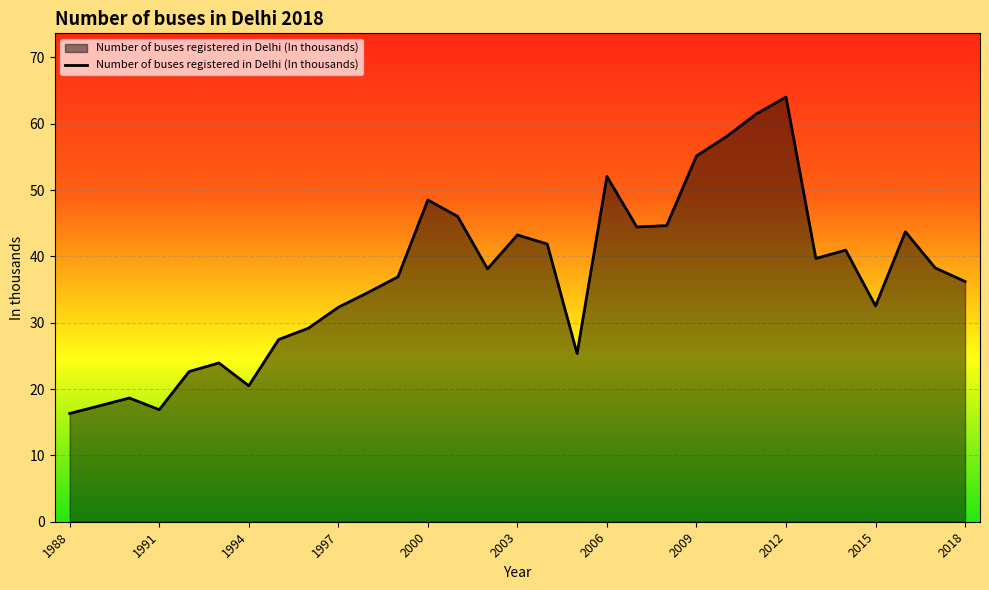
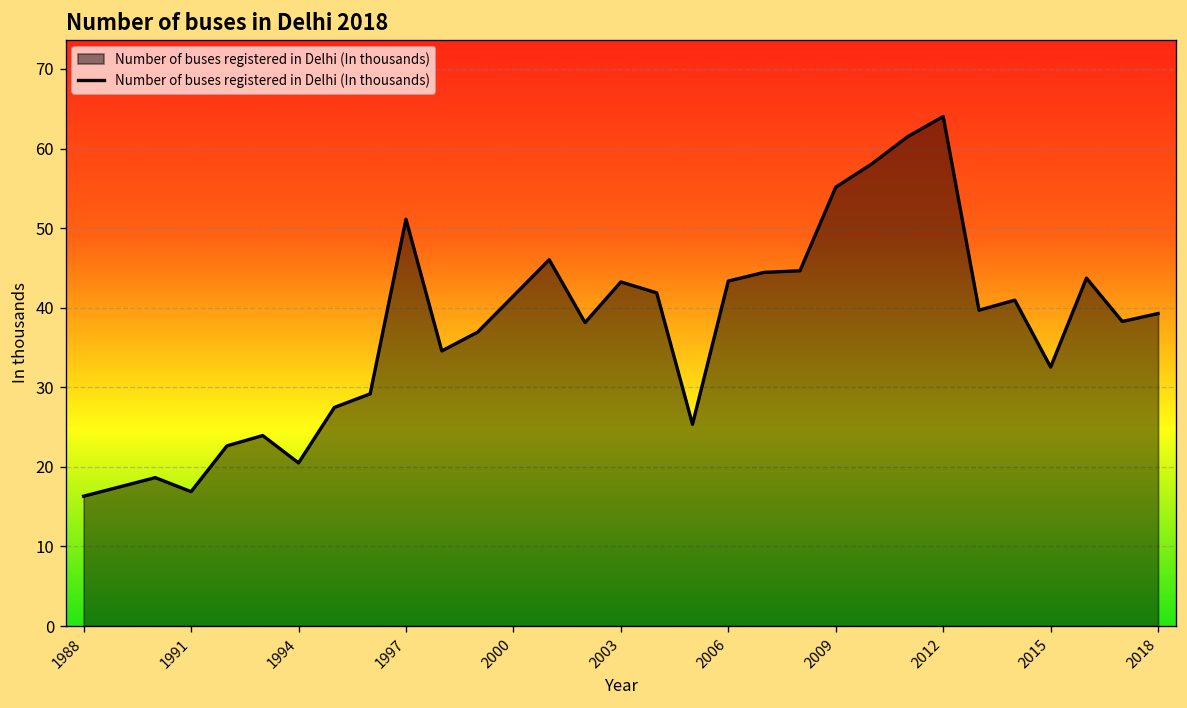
  {
    "1988": 16,
    "1991": 17,
    "1994": 21,
-   "1997": 32,
-   "2000": 49,
+   "1997": 51,
+   "2000": 41,
    "2003": 43,
-   "2006": 52,
+   "2006": 43,
    "2009": 55,
    "2012": 64,
    "2015": 33,
-   "2018": 36
+   "2018": 39
  }
